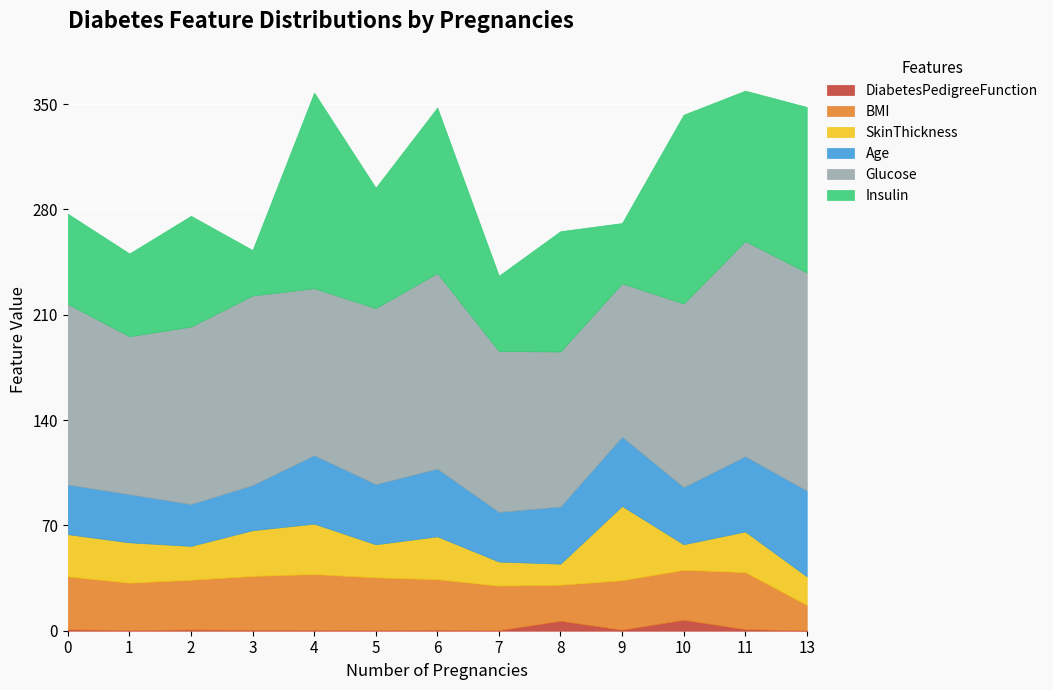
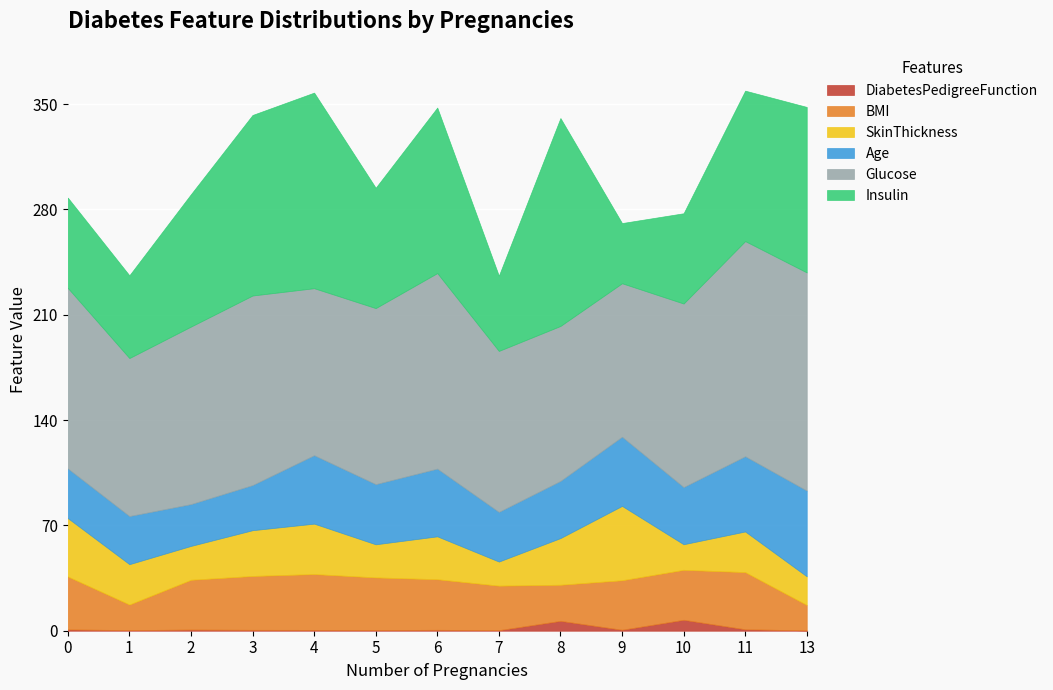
  {
    "DiabetesPedigreeFunction": {
      "8": 7,
      "10": 7
    },
    "BMI": {
      "0": 35,
-     "1": 32,
+     "1": 17,
      "2": 33,
      "3": 36,
      "4": 37,
      "5": 35,
      "6": 34,
      "7": 30,
      "8": 24,
      "9": 33,
      "10": 33,
      "11": 38,
      "13": 17
    },
    "SkinThickness": {
-     "0": 28,
+     "0": 39,
      "1": 27,
      "2": 23,
      "3": 30,
      "4": 34,
      "5": 22,
      "6": 29,
      "7": 16,
-     "8": 14,
+     "8": 31,
      "9": 49,
      "10": 17,
      "11": 27,
      "13": 19
    },
    "Age": {
      "0": 33,
      "1": 32,
      "2": 28,
      "3": 30,
      "4": 46,
      "5": 40,
      "6": 45,
      "7": 33,
      "8": 38,
      "9": 46,
      "10": 38,
      "11": 50,
      "13": 57
    },
    "Glucose": {
      "0": 120,
      "1": 105,
      "2": 118,
      "3": 126,
      "4": 111,
      "5": 117,
      "6": 130,
      "7": 107,
      "8": 103,
      "9": 102,
      "10": 122,
      "11": 143,
      "13": 145
    },
    "Insulin": {
      "0": 60,
      "1": 55,
-     "2": 74,
-     "3": 30,
+     "2": 88,
+     "3": 120,
      "4": 130,
      "5": 80,
      "6": 110,
      "7": 50,
-     "8": 80,
+     "8": 138,
      "9": 40,
-     "10": 126,
+     "10": 60,
      "11": 100,
      "13": 110
    }
  }
